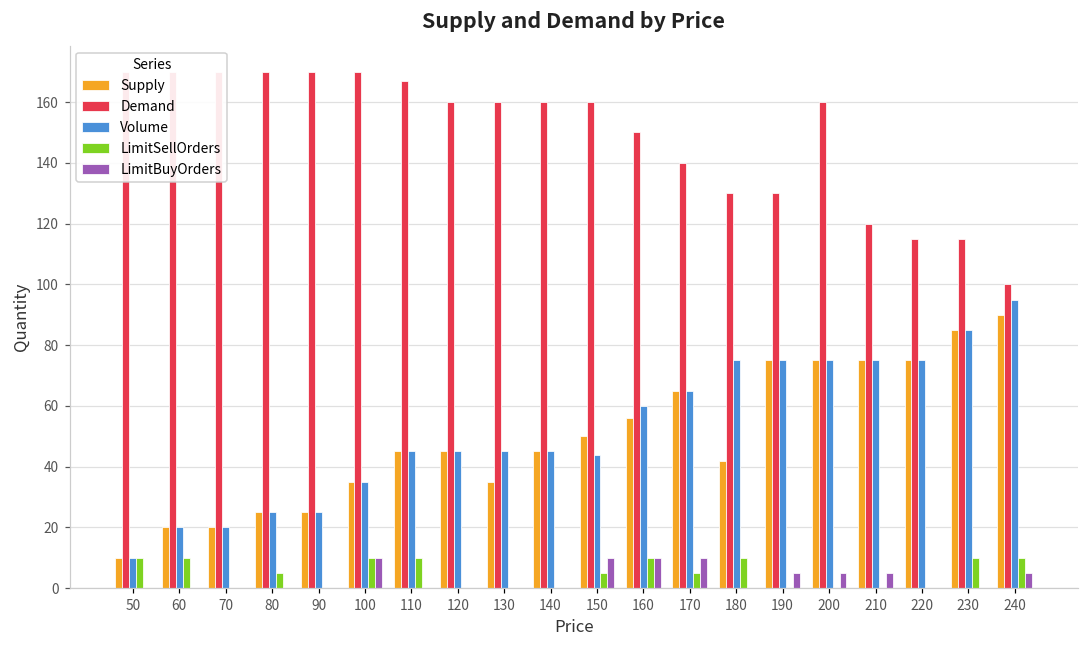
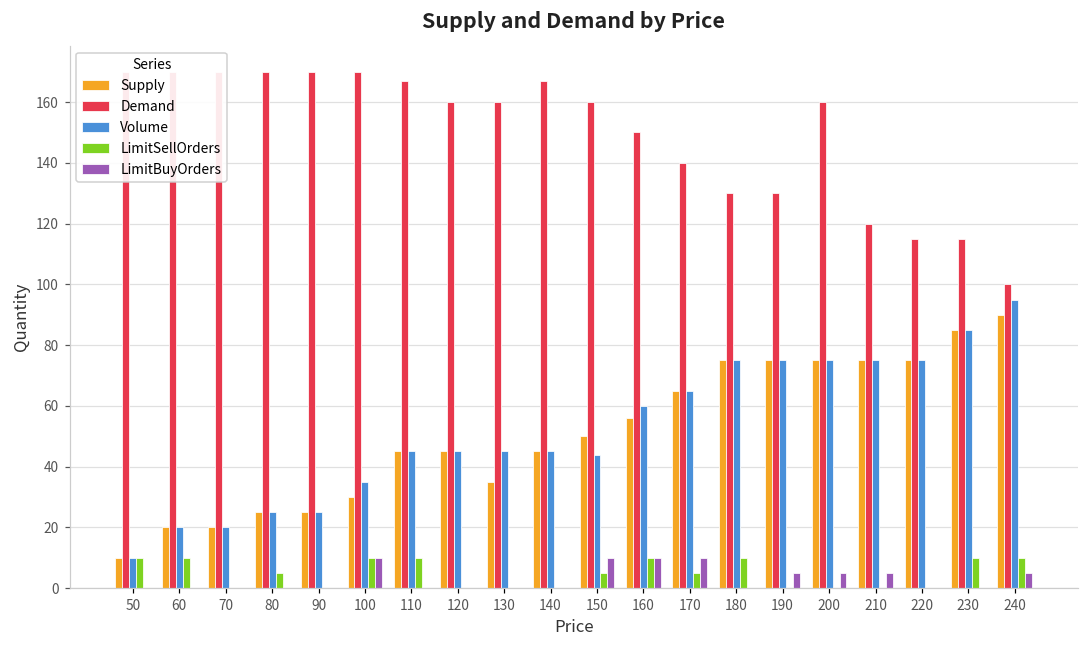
  {
    "Supply": {
      "50": 10,
      "60": 20,
      "70": 20,
      "80": 25,
      "90": 25,
-     "100": 35,
+     "100": 30,
      "110": 45,
      "120": 45,
      "130": 35,
      "140": 45,
      "150": 50,
      "160": 56,
      "170": 65,
-     "180": 42,
+     "180": 75,
      "190": 75,
      "200": 75,
      "210": 75,
      "220": 75,
      "230": 85,
      "240": 90
    },
    "Demand": {
      "80": 170,
      "90": 170,
      "100": 170,
      "110": 167,
      "120": 160,
      "130": 160,
-     "140": 160,
+     "140": 167,
      "150": 160,
      "160": 150,
      "170": 140,
      "180": 130,
      "190": 130,
      "200": 160,
      "210": 120,
      "220": 115,
      "230": 115,
      "240": 100
    },
    "Volume": {
      "50": 10,
      "60": 20,
      "70": 20,
      "80": 25,
      "90": 25,
      "100": 35,
      "110": 45,
      "120": 45,
      "130": 45,
      "140": 45,
      "150": 44,
      "160": 60,
      "170": 65,
      "180": 75,
      "190": 75,
      "200": 75,
      "210": 75,
      "220": 75,
      "230": 85,
      "240": 95
    },
    "LimitSellOrders": {
      "50": 10,
      "60": 10,
      "70": 0,
      "80": 5,
      "90": 0,
      "100": 10,
      "110": 10,
      "120": 0,
      "130": 0,
      "140": 0,
      "150": 5,
      "160": 10,
      "170": 5,
      "180": 10,
      "190": 0,
      "200": 0,
      "210": 0,
      "220": 0,
      "230": 10,
      "240": 10
    },
    "LimitBuyOrders": {
      "50": 0,
      "60": 0,
      "70": 0,
      "80": 0,
      "90": 0,
      "100": 10,
      "110": 0,
      "120": 0,
      "130": 0,
      "140": 0,
      "150": 10,
      "160": 10,
      "170": 10,
      "180": 0,
      "190": 5,
      "200": 5,
      "210": 5,
      "220": 0,
      "230": 0,
      "240": 5
    }
  }
